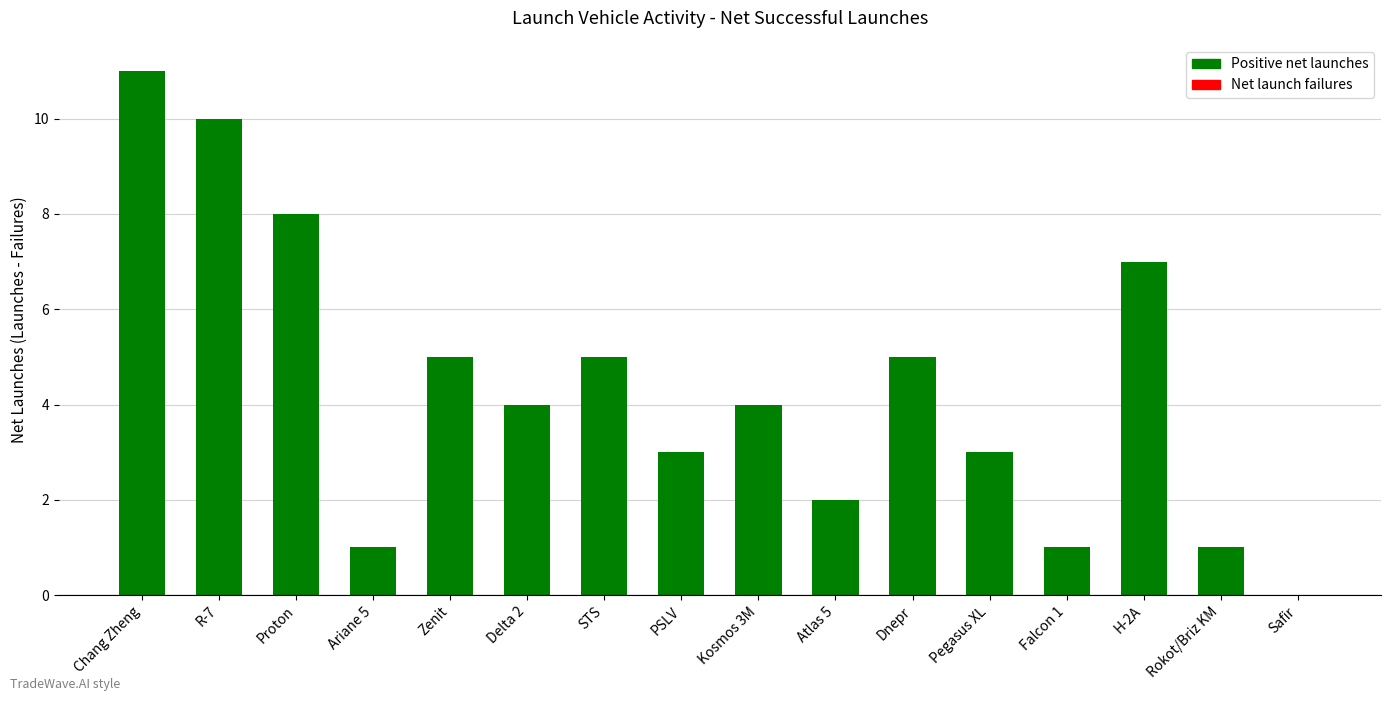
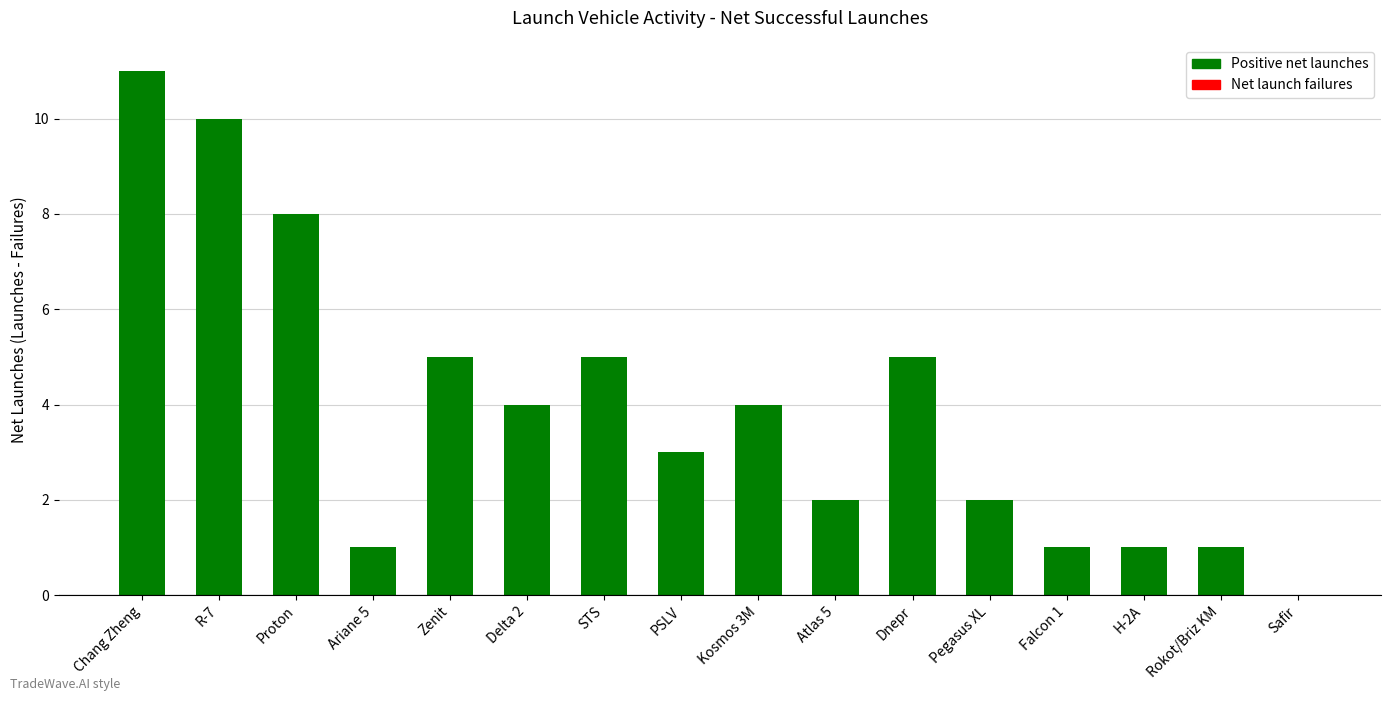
  {
    "Chang Zheng": 11,
    "R-7": 10,
    "Proton": 8,
    "Ariane 5": 1,
    "Zenit": 5,
    "Delta 2": 4,
    "STS": 5,
    "PSLV": 3,
    "Kosmos 3M": 4,
    "Atlas 5": 2,
    "Dnepr": 5,
-   "Pegasus XL": 3,
+   "Pegasus XL": 2,
    "Falcon 1": 1,
-   "H-2A": 7,
+   "H-2A": 1,
    "Rokot/Briz KM": 1,
    "Safir": 0
  }
